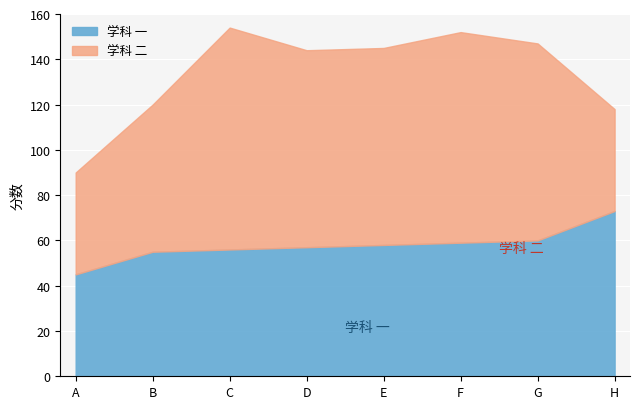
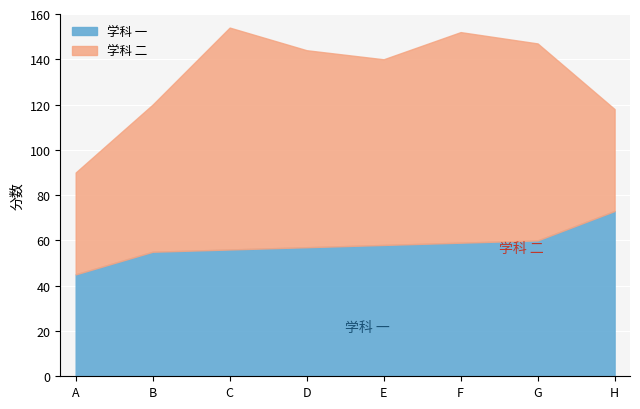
  {
    "学科 一": {
      "A": 45,
      "B": 55,
      "C": 56,
      "D": 57,
      "E": 58,
      "F": 59,
      "G": 60,
      "H": 73
    },
    "学科 二": {
      "A": 45,
      "B": 65,
      "C": 98,
      "D": 87,
-     "E": 87,
+     "E": 82,
      "F": 93,
      "G": 87,
      "H": 45
    }
  }
